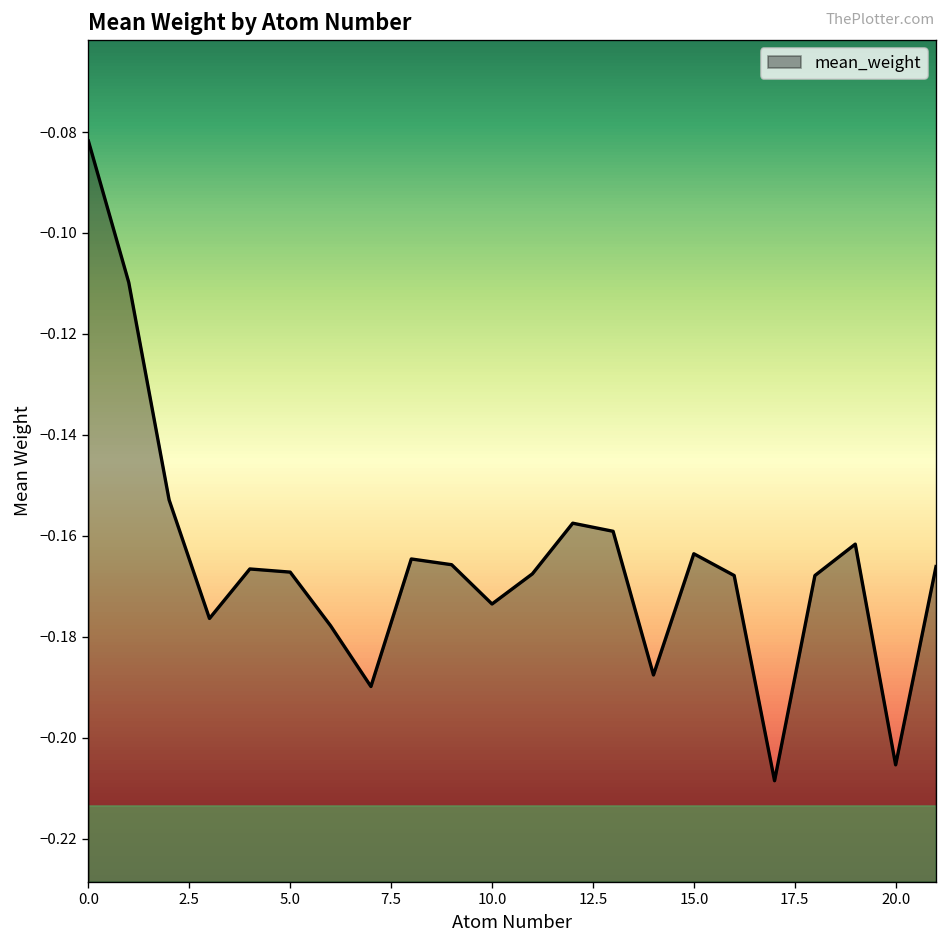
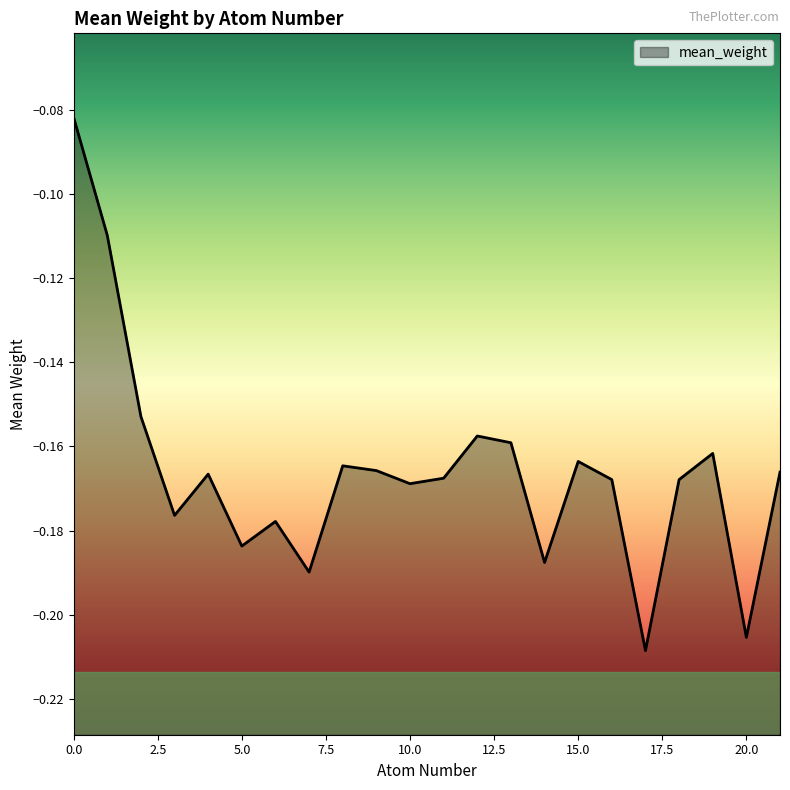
  {
    "0.0": -0.082,
-   "5.0": -0.167,
-   "10.0": -0.174,
+   "5.0": -0.184,
+   "10.0": -0.169,
    "15.0": -0.164,
    "20.0": -0.205
  }
